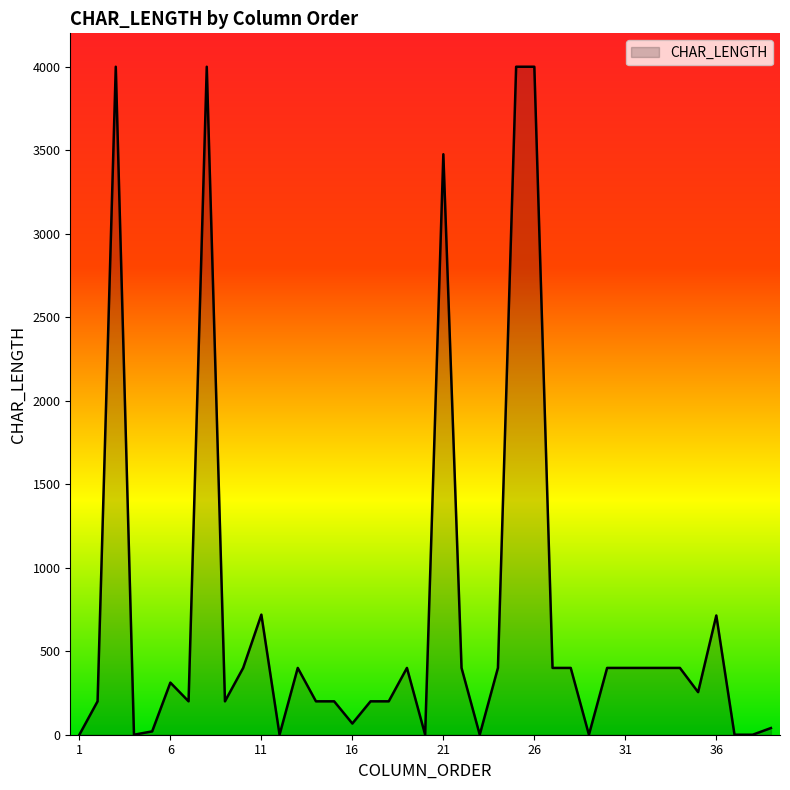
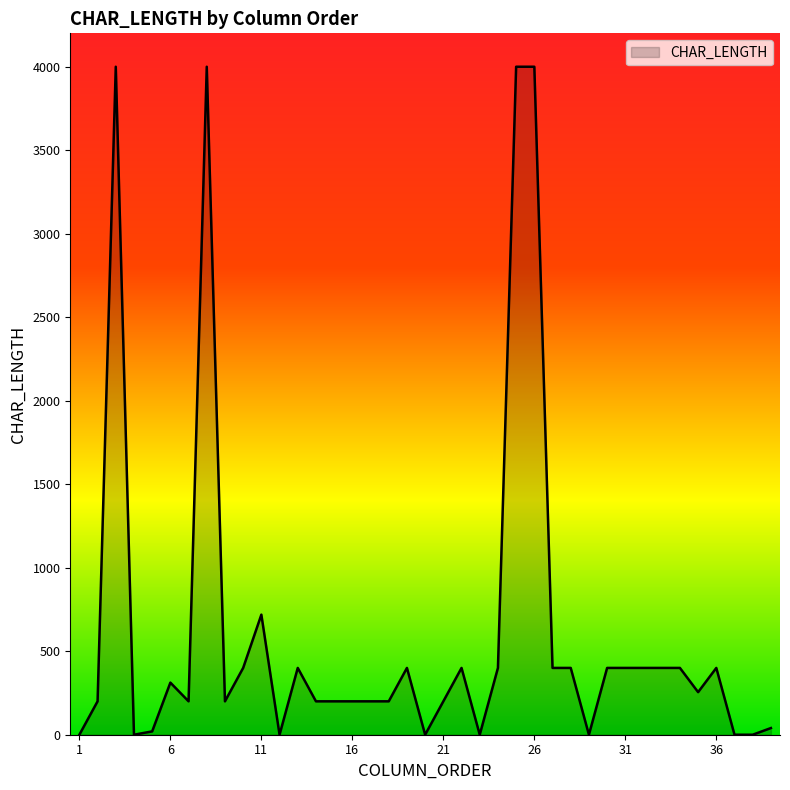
  {
    "1": 0,
    "6": 310,
    "11": 720,
-   "16": 70,
-   "21": 3480,
+   "16": 200,
+   "21": 200,
    "26": 4000,
    "31": 400,
-   "36": 710
+   "36": 400
  }
